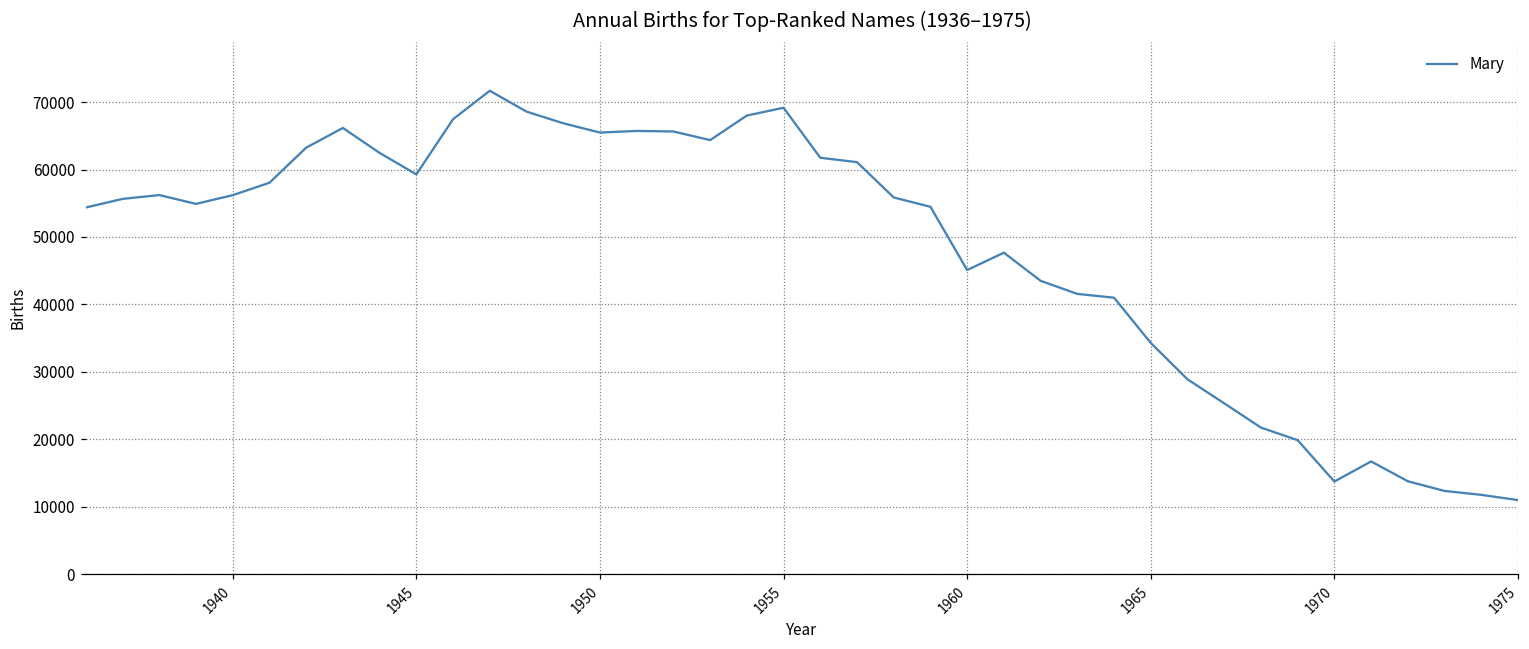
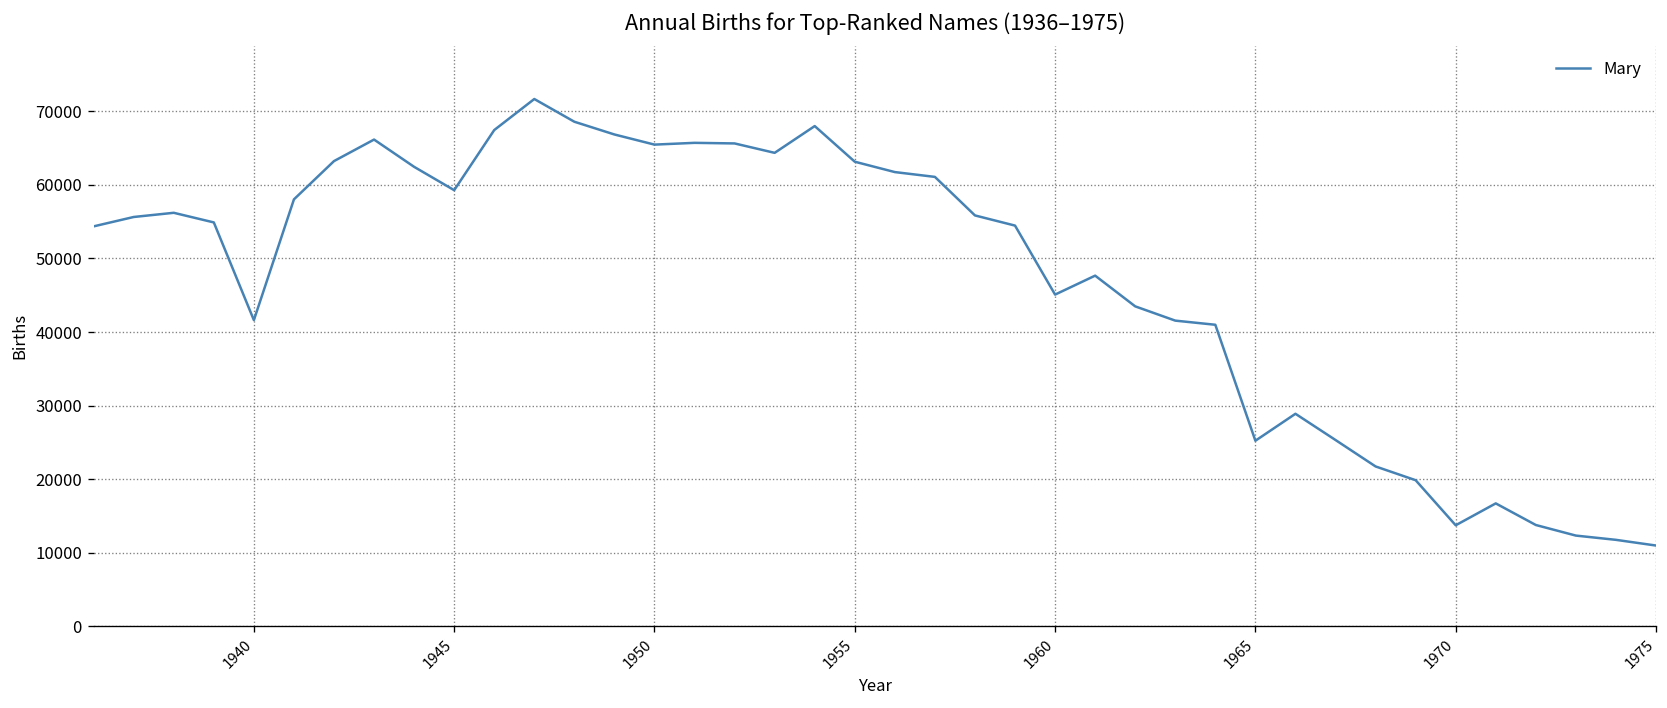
  {
-   "1940": 56000,
+   "1940": 42000,
    "1945": 59000,
    "1950": 65000,
-   "1955": 69000,
+   "1955": 63000,
    "1960": 45000,
-   "1965": 34000,
+   "1965": 25000,
    "1970": 14000,
    "1975": 11000
  }
